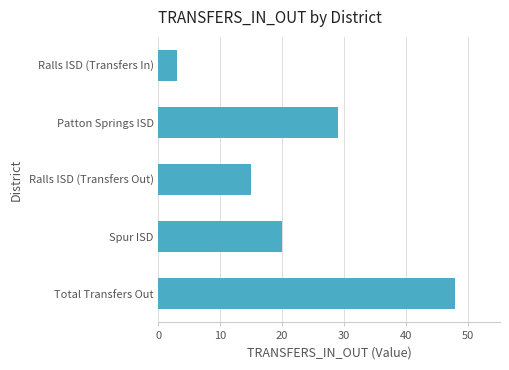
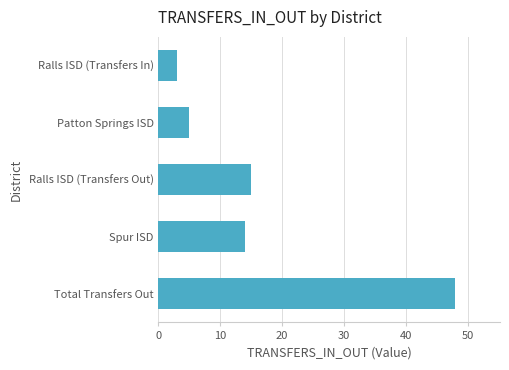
  {
    "Ralls ISD (Transfers In)": 3,
-   "Patton Springs ISD": 29,
+   "Patton Springs ISD": 5,
    "Ralls ISD (Transfers Out)": 15,
-   "Spur ISD": 20,
+   "Spur ISD": 14,
    "Total Transfers Out": 48
  }
